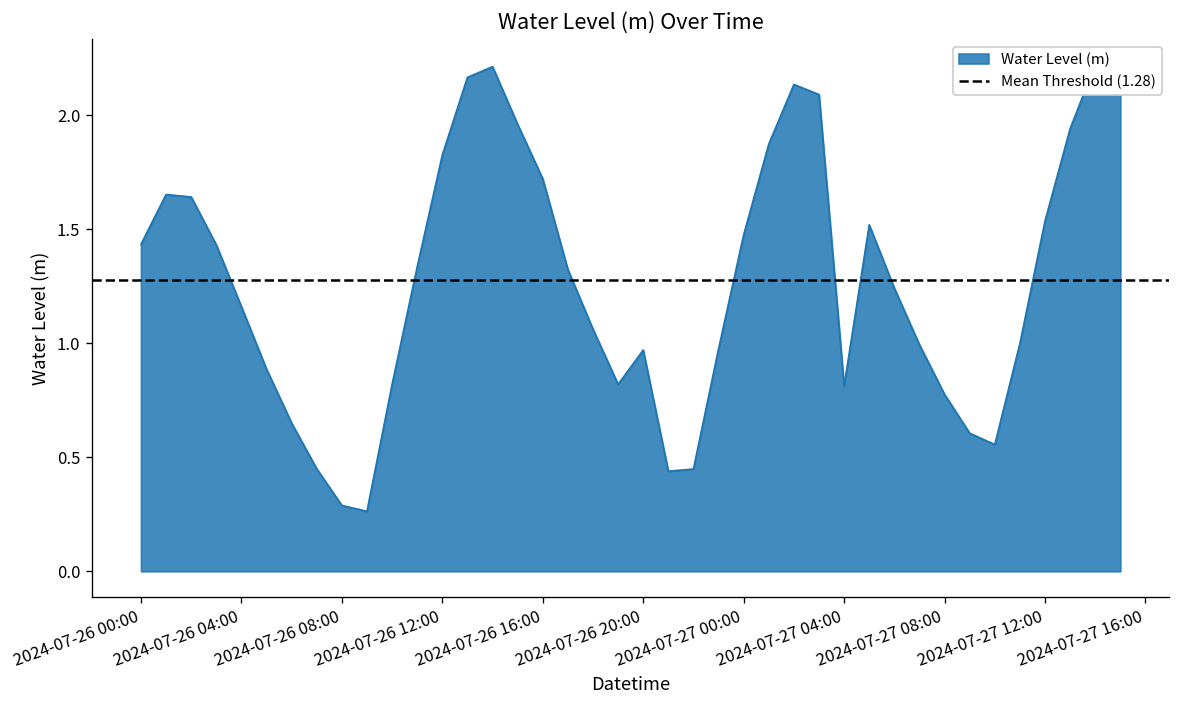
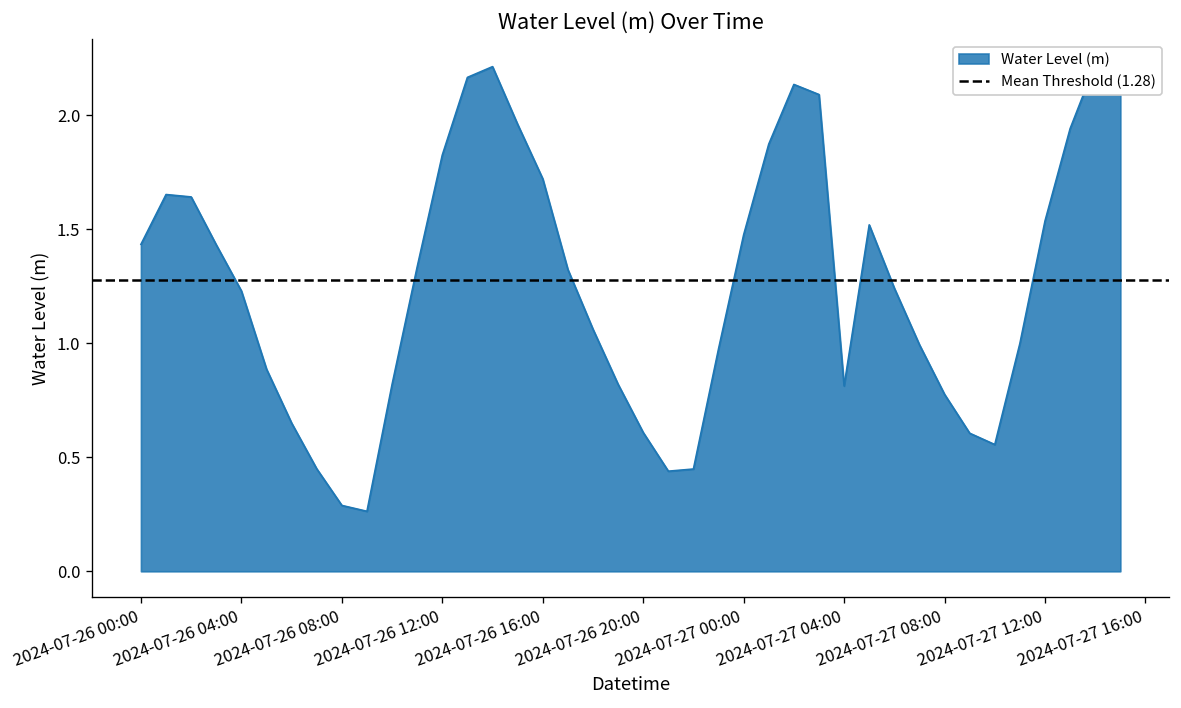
  {
    "2024-07-26 00:00": 1.43,
-   "2024-07-26 04:00": 1.16,
+   "2024-07-26 04:00": 1.23,
    "2024-07-26 08:00": 0.29,
    "2024-07-26 12:00": 1.83,
    "2024-07-26 16:00": 1.72,
-   "2024-07-26 20:00": 0.97,
+   "2024-07-26 20:00": 0.61,
    "2024-07-27 00:00": 1.48,
    "2024-07-27 04:00": 0.81,
    "2024-07-27 08:00": 0.78,
    "2024-07-27 12:00": 1.54
  }
